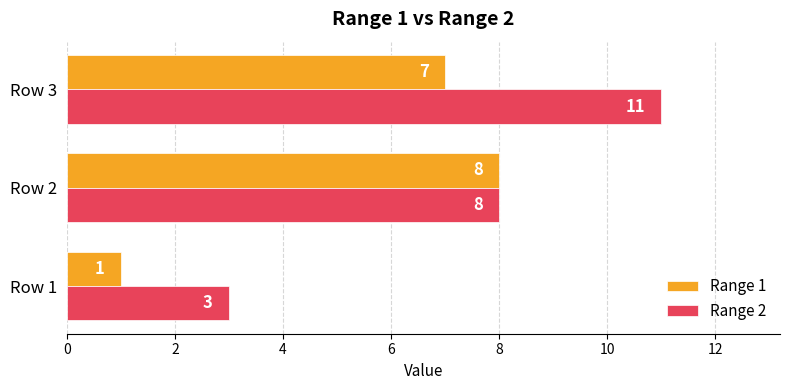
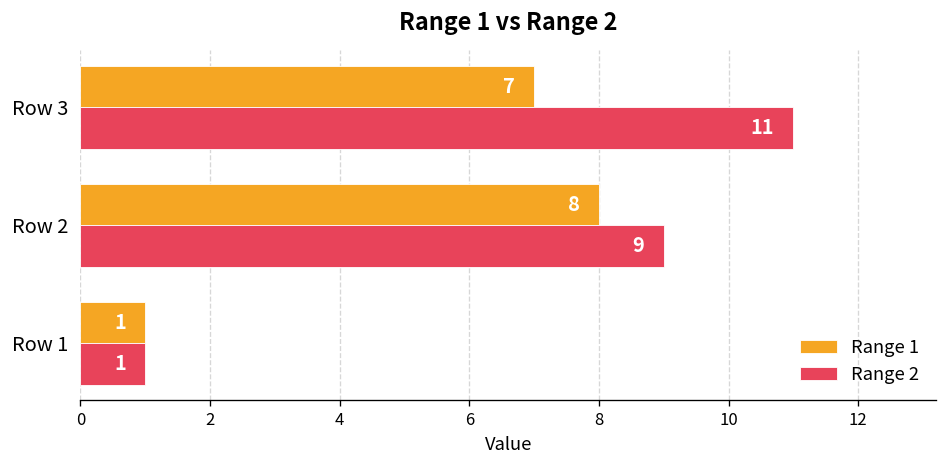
  {
    "Range 1": {
      "Row 3": 7,
      "Row 2": 8,
      "Row 1": 1
    },
    "Range 2": {
      "Row 3": 11,
-     "Row 2": 8,
-     "Row 1": 3
+     "Row 2": 9,
+     "Row 1": 1
    }
  }
